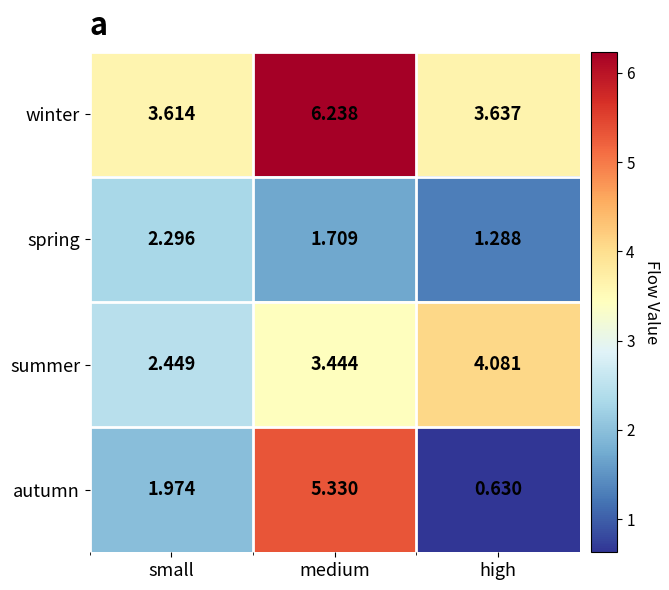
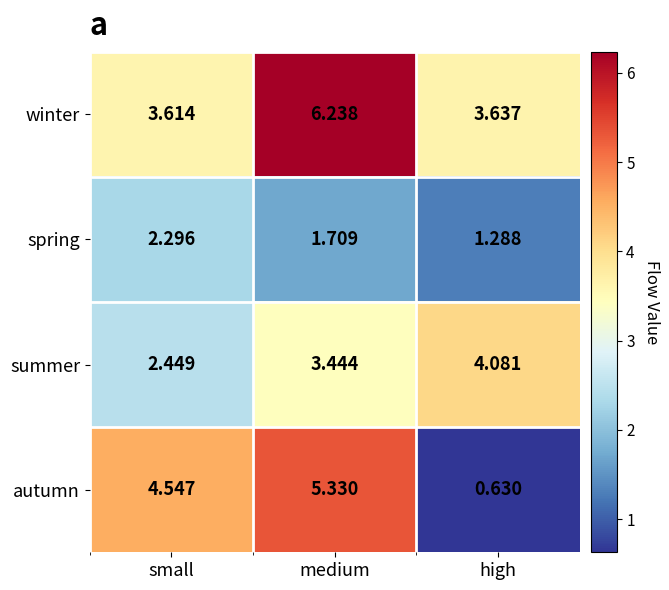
  {
    "winter": {
      "small": 3.614,
      "medium": 6.238,
      "high": 3.637
    },
    "spring": {
      "small": 2.296,
      "medium": 1.709,
      "high": 1.288
    },
    "summer": {
      "small": 2.449,
      "medium": 3.444,
      "high": 4.081
    },
    "autumn": {
-     "small": 1.974,
+     "small": 4.547,
      "medium": 5.330,
      "high": 0.630
    }
  }
